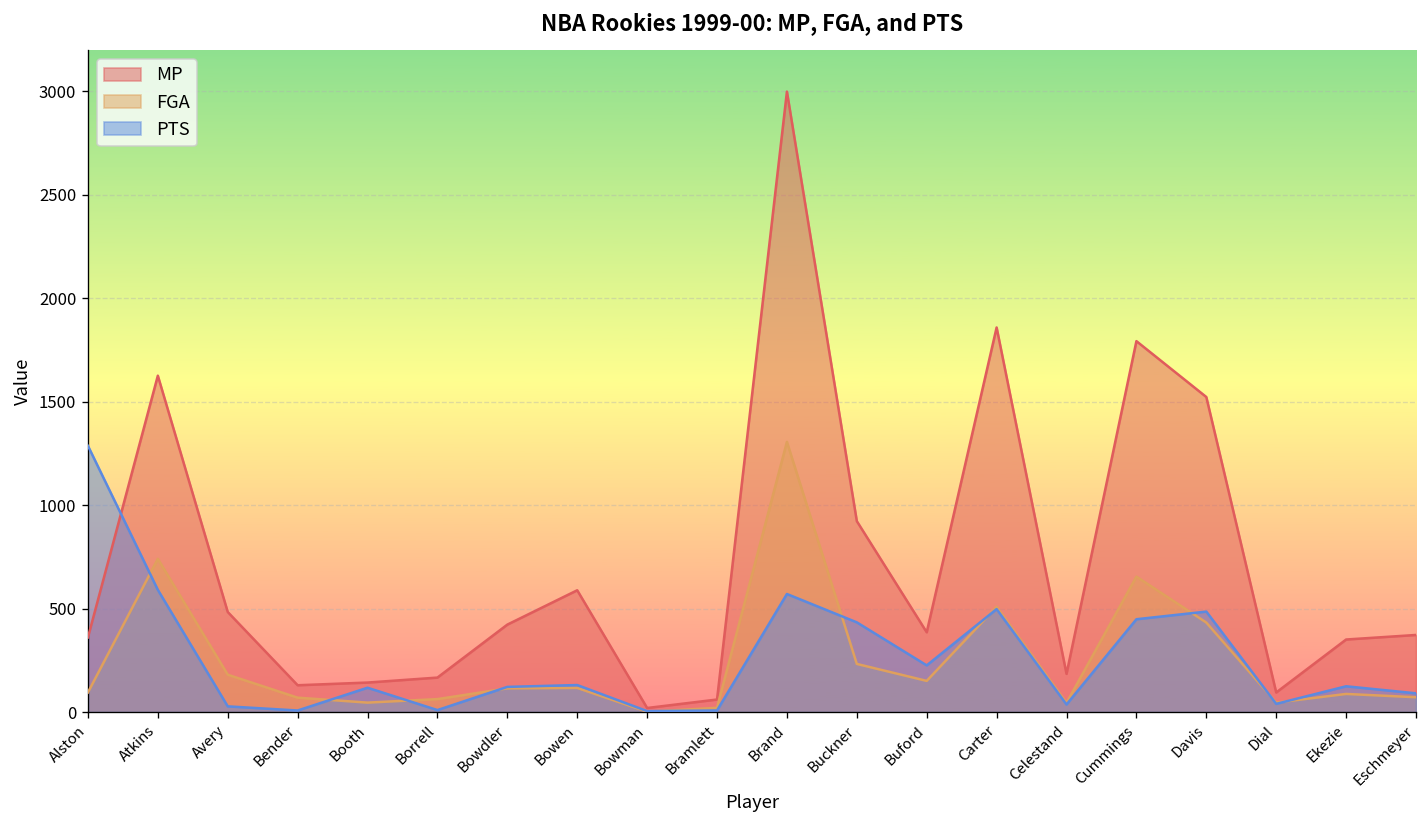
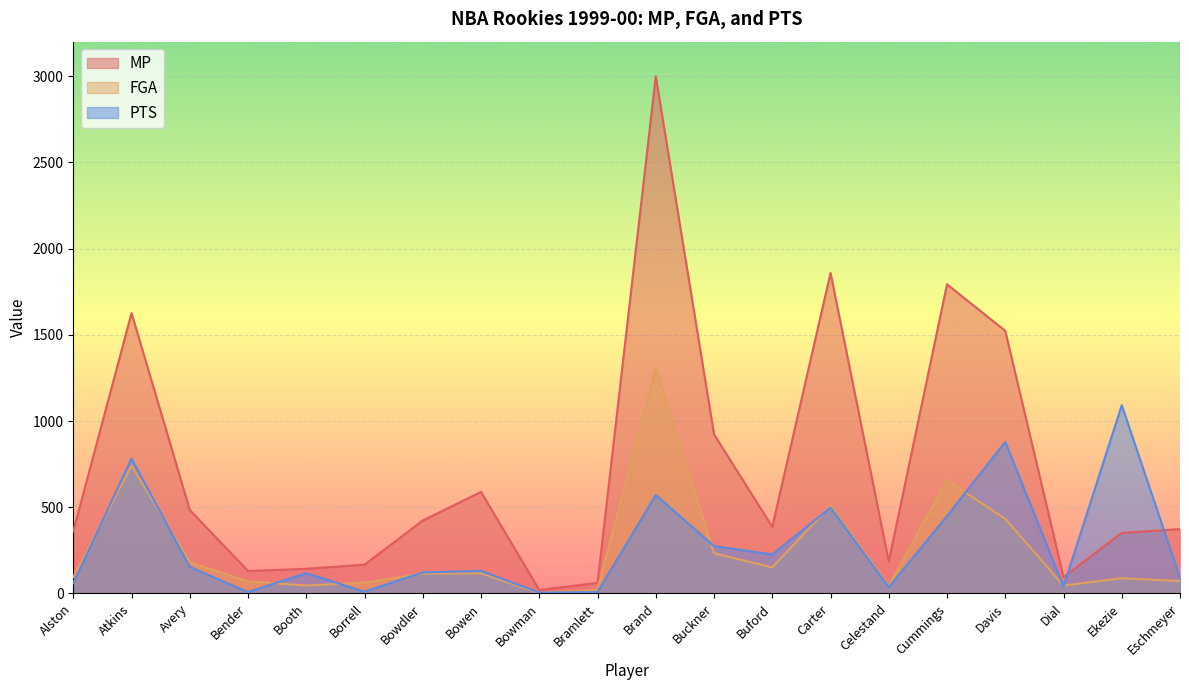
  {
    "PTS": {
-     "Alston": 1290,
-     "Atkins": 590,
-     "Avery": 30,
+     "Alston": 60,
+     "Atkins": 780,
+     "Avery": 150,
      "Bender": 10,
      "Booth": 120,
      "Borrell": 10,
      "Brand": 570,
-     "Buckner": 430,
+     "Buckner": 280,
      "Buford": 230,
      "Cummings": 450,
-     "Davis": 490,
-     "Ekezie": 130,
+     "Davis": 880,
+     "Ekezie": 1090,
      "Eschmeyer": 90
    }
  }
